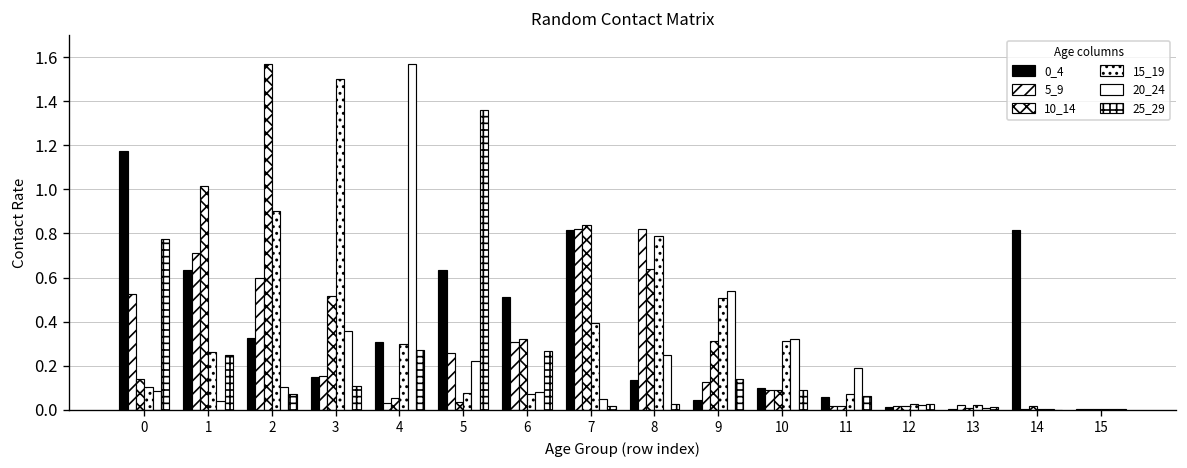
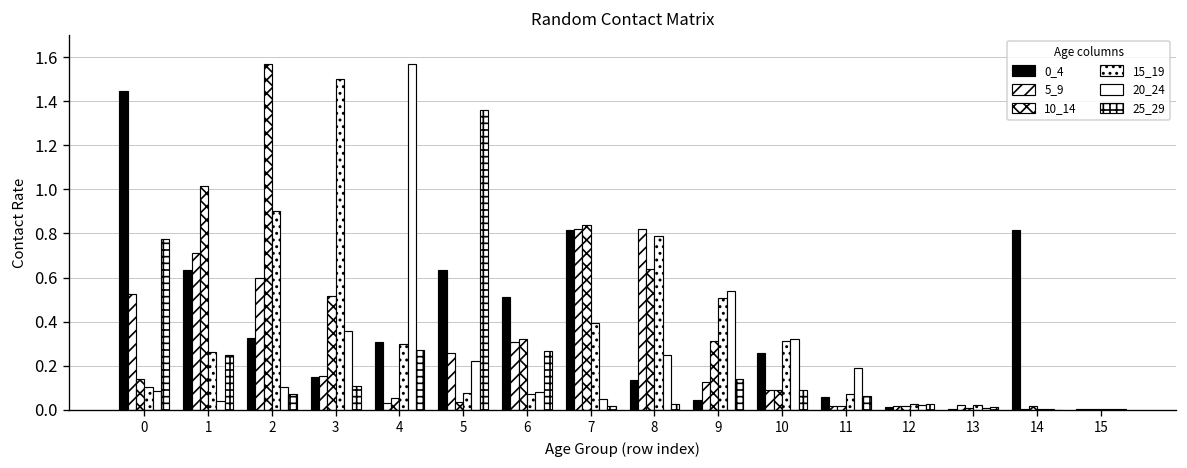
  {
    "0_4": {
-     "0": 1.18,
+     "0": 1.45,
      "1": 0.64,
      "2": 0.33,
      "3": 0.15,
      "4": 0.31,
      "5": 0.63,
      "6": 0.51,
      "7": 0.82,
      "8": 0.13,
      "9": 0.04,
-     "10": 0.10,
+     "10": 0.26,
      "11": 0.06,
      "14": 0.81
    }
  }
